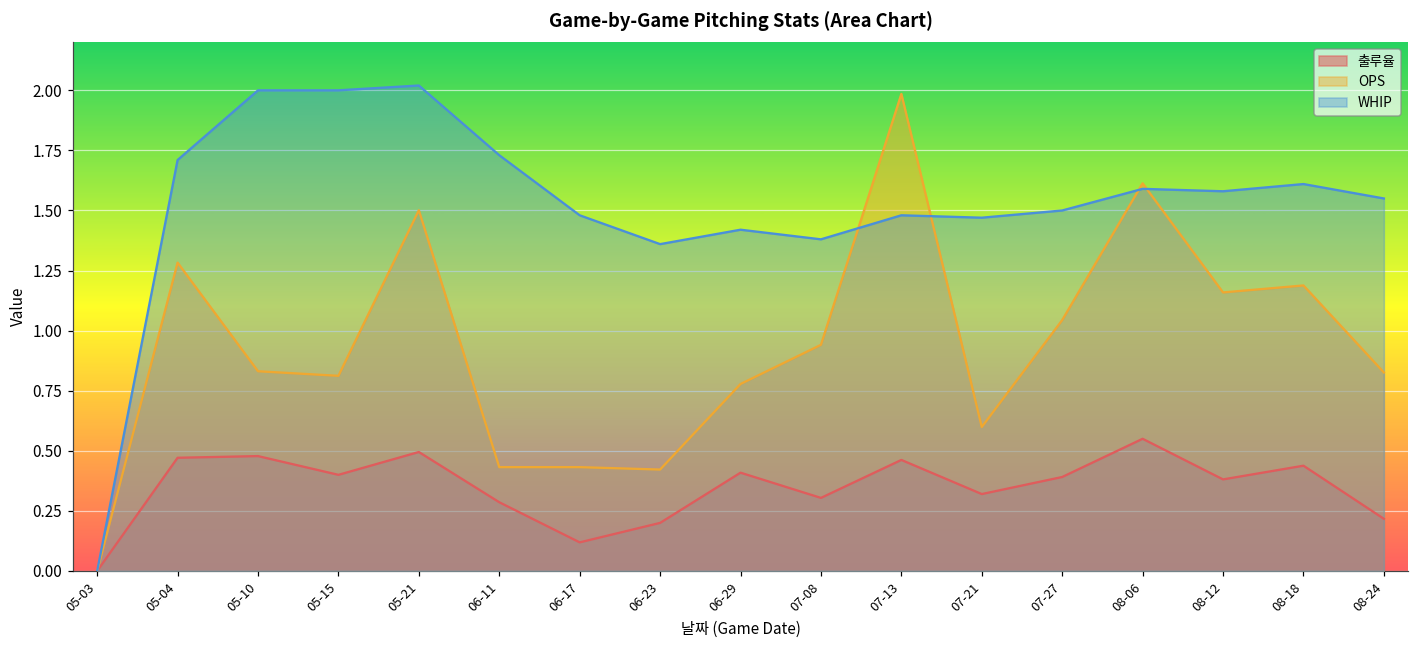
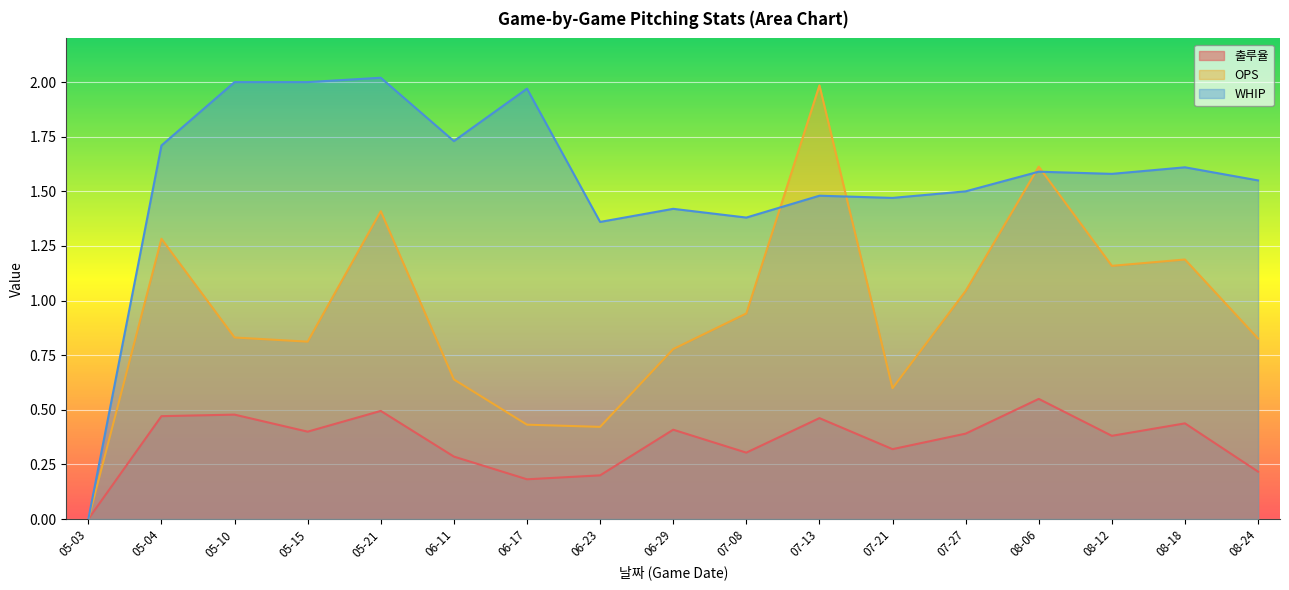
  {
    "출루율": {
      "05-04": 0.47,
      "05-10": 0.48,
      "05-15": 0.40,
      "05-21": 0.50,
      "06-11": 0.29,
-     "06-17": 0.12,
+     "06-17": 0.18,
      "06-23": 0.20,
      "06-29": 0.41,
      "07-08": 0.30,
      "07-13": 0.46,
      "07-21": 0.32,
      "07-27": 0.39,
      "08-06": 0.55,
      "08-12": 0.38,
      "08-18": 0.44,
      "08-24": 0.22
    },
    "OPS": {
      "05-04": 1.28,
      "05-10": 0.83,
      "05-15": 0.81,
-     "05-21": 1.50,
-     "06-11": 0.43,
+     "05-21": 1.41,
+     "06-11": 0.64,
      "06-17": 0.43,
      "06-23": 0.42,
      "06-29": 0.78,
      "07-08": 0.94,
      "07-13": 1.99,
      "07-21": 0.60,
      "07-27": 1.04,
      "08-06": 1.61,
      "08-12": 1.16,
      "08-18": 1.19,
      "08-24": 0.83
    },
    "WHIP": {
      "05-04": 1.71,
      "05-10": 2.00,
      "05-15": 2.00,
      "05-21": 2.02,
      "06-11": 1.73,
-     "06-17": 1.48,
+     "06-17": 1.97,
      "06-23": 1.36,
      "06-29": 1.42,
      "07-08": 1.38,
      "07-13": 1.48,
      "07-21": 1.47,
      "07-27": 1.50,
      "08-06": 1.59,
      "08-12": 1.58,
      "08-18": 1.61,
      "08-24": 1.55
    }
  }
